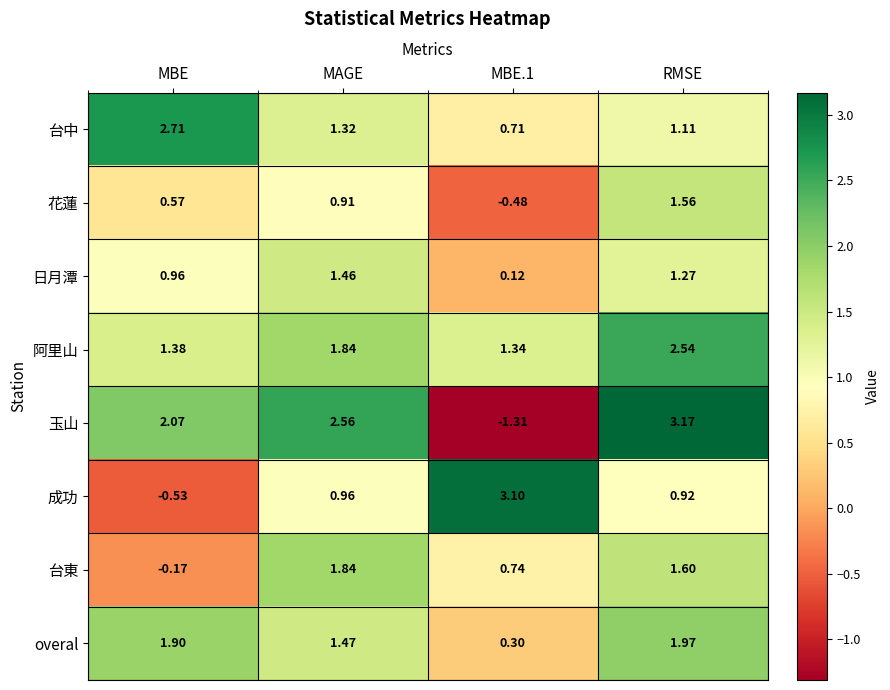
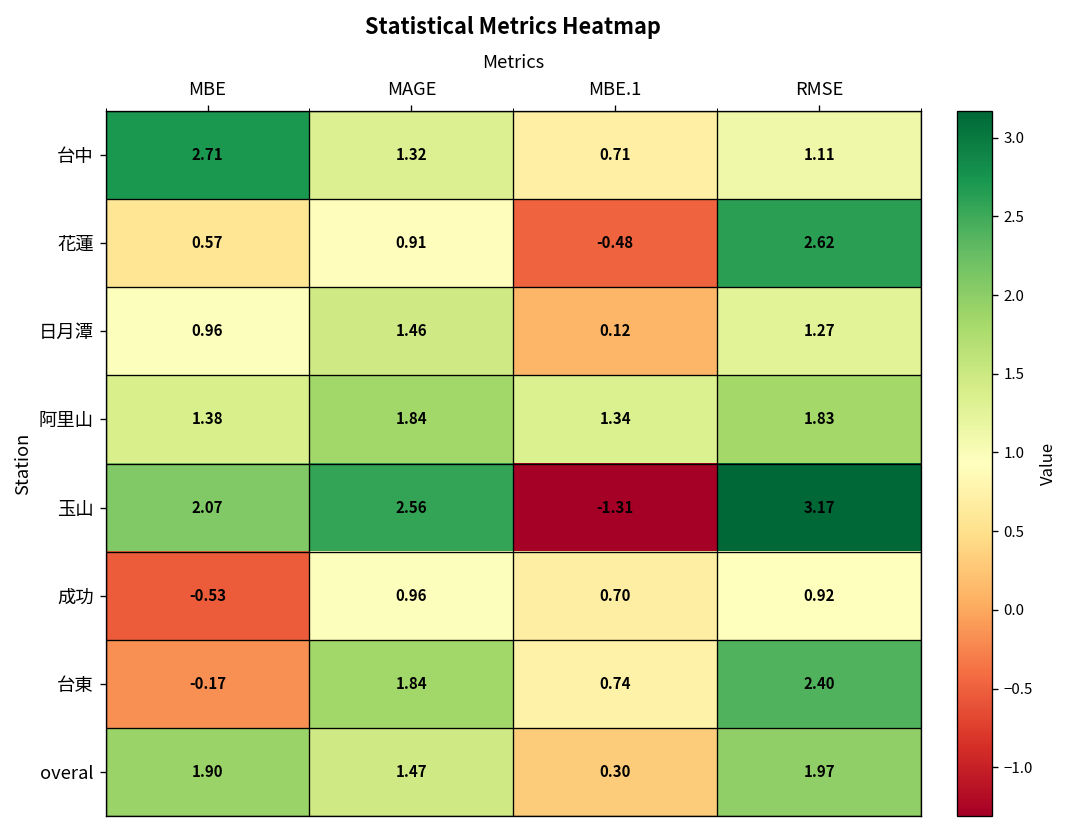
  {
    "台中": {
      "MBE": 2.71,
      "MAGE": 1.32,
      "MBE.1": 0.71,
      "RMSE": 1.11
    },
    "花蓮": {
      "MBE": 0.57,
      "MAGE": 0.91,
      "MBE.1": -0.48,
-     "RMSE": 1.56
+     "RMSE": 2.62
    },
    "日月潭": {
      "MBE": 0.96,
      "MAGE": 1.46,
      "MBE.1": 0.12,
      "RMSE": 1.27
    },
    "阿里山": {
      "MBE": 1.38,
      "MAGE": 1.84,
      "MBE.1": 1.34,
-     "RMSE": 2.54
+     "RMSE": 1.83
    },
    "玉山": {
      "MBE": 2.07,
      "MAGE": 2.56,
      "MBE.1": -1.31,
      "RMSE": 3.17
    },
    "成功": {
      "MBE": -0.53,
      "MAGE": 0.96,
-     "MBE.1": 3.10,
+     "MBE.1": 0.70,
      "RMSE": 0.92
    },
    "台東": {
      "MBE": -0.17,
      "MAGE": 1.84,
      "MBE.1": 0.74,
-     "RMSE": 1.60
+     "RMSE": 2.40
    },
    "overal": {
      "MBE": 1.90,
      "MAGE": 1.47,
      "MBE.1": 0.30,
      "RMSE": 1.97
    }
  }
